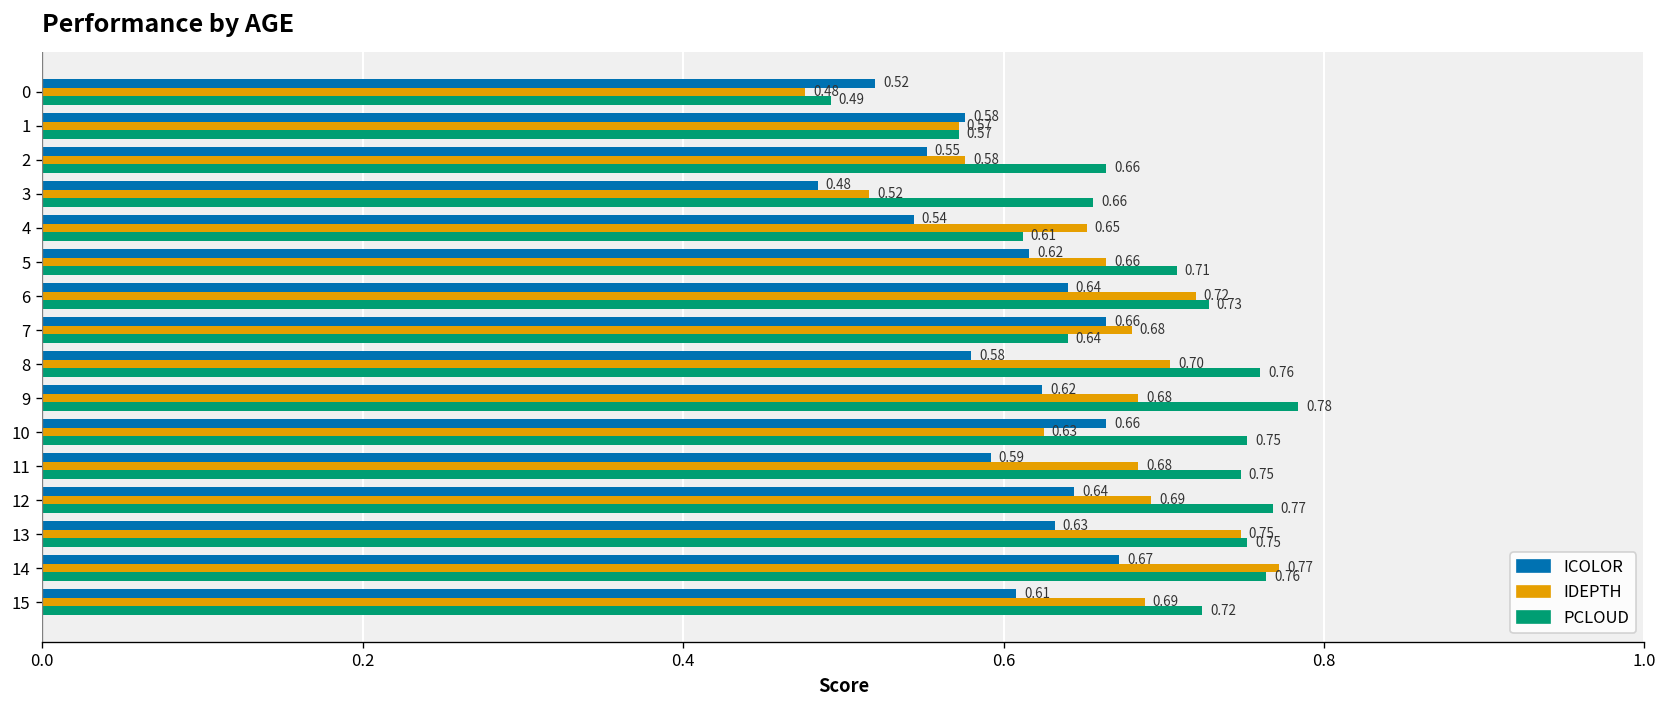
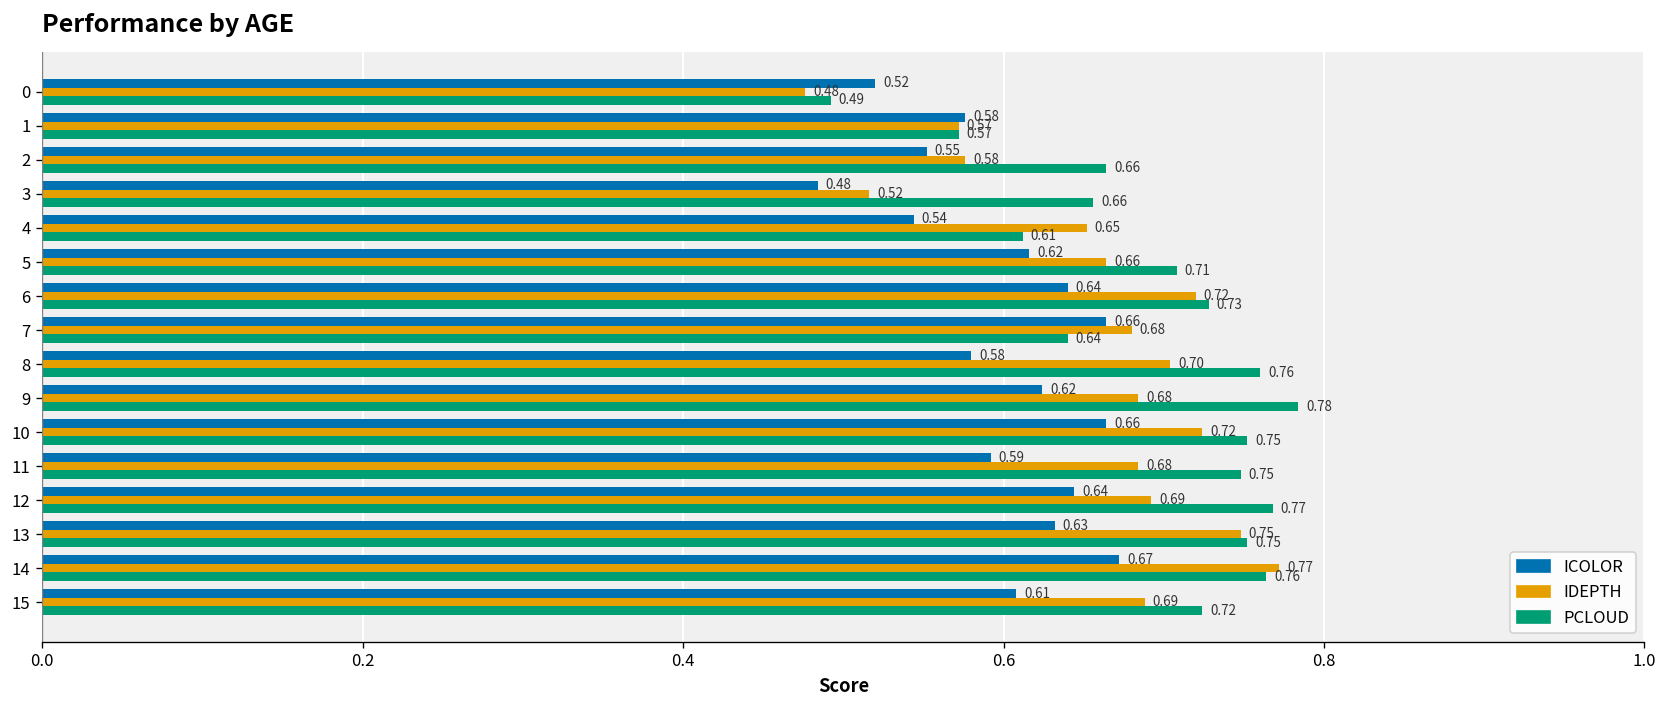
  {
    "ICOLOR": {
      "0": 0.52,
      "2": 0.55,
      "3": 0.48,
      "4": 0.54,
      "5": 0.62,
      "6": 0.64,
      "7": 0.66,
      "8": 0.58,
      "9": 0.62,
      "10": 0.66,
      "11": 0.59,
      "12": 0.64,
      "13": 0.63,
      "14": 0.67,
      "15": 0.61
    },
    "IDEPTH": {
      "0": 0.48,
      "2": 0.58,
      "3": 0.52,
      "4": 0.65,
      "5": 0.66,
      "6": 0.72,
      "7": 0.68,
      "8": 0.70,
      "9": 0.68,
-     "10": 0.63,
+     "10": 0.72,
      "11": 0.68,
      "12": 0.69,
      "14": 0.77,
      "15": 0.69
    },
    "PCLOUD": {
      "0": 0.49,
      "2": 0.66,
      "3": 0.66,
      "4": 0.61,
      "5": 0.71,
      "6": 0.73,
      "7": 0.64,
      "8": 0.76,
      "9": 0.78,
      "10": 0.75,
      "11": 0.75,
      "12": 0.77,
      "14": 0.76,
      "15": 0.72
    }
  }
